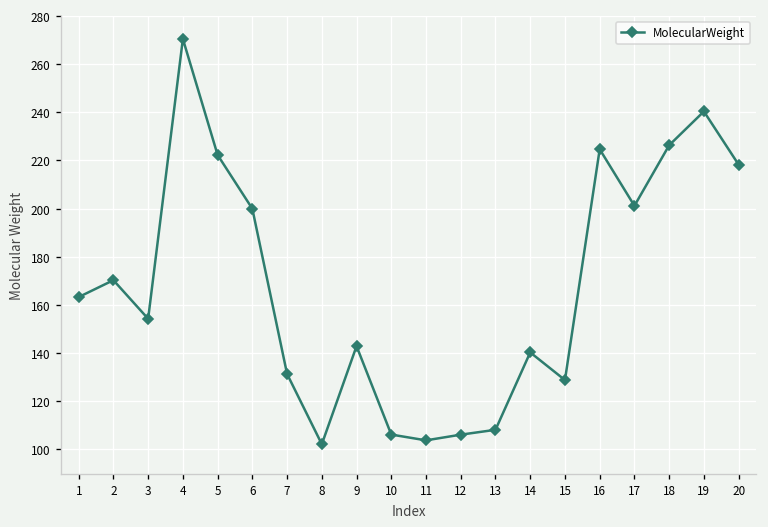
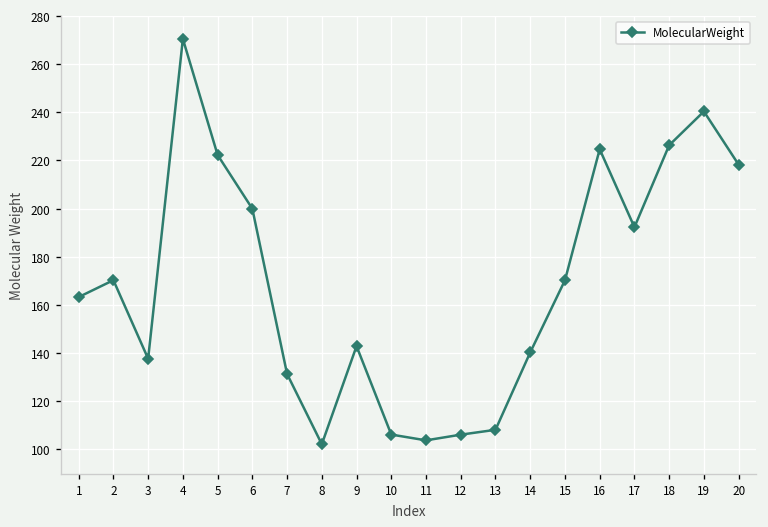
  {
    "1": 163,
    "2": 170,
-   "3": 154,
+   "3": 138,
    "4": 270,
    "5": 222,
    "6": 200,
    "7": 131,
    "8": 102,
    "9": 143,
    "10": 106,
    "11": 104,
    "12": 106,
    "13": 108,
    "14": 140,
-   "15": 129,
+   "15": 170,
    "16": 225,
-   "17": 201,
+   "17": 192,
    "18": 226,
    "19": 240,
    "20": 218
  }
